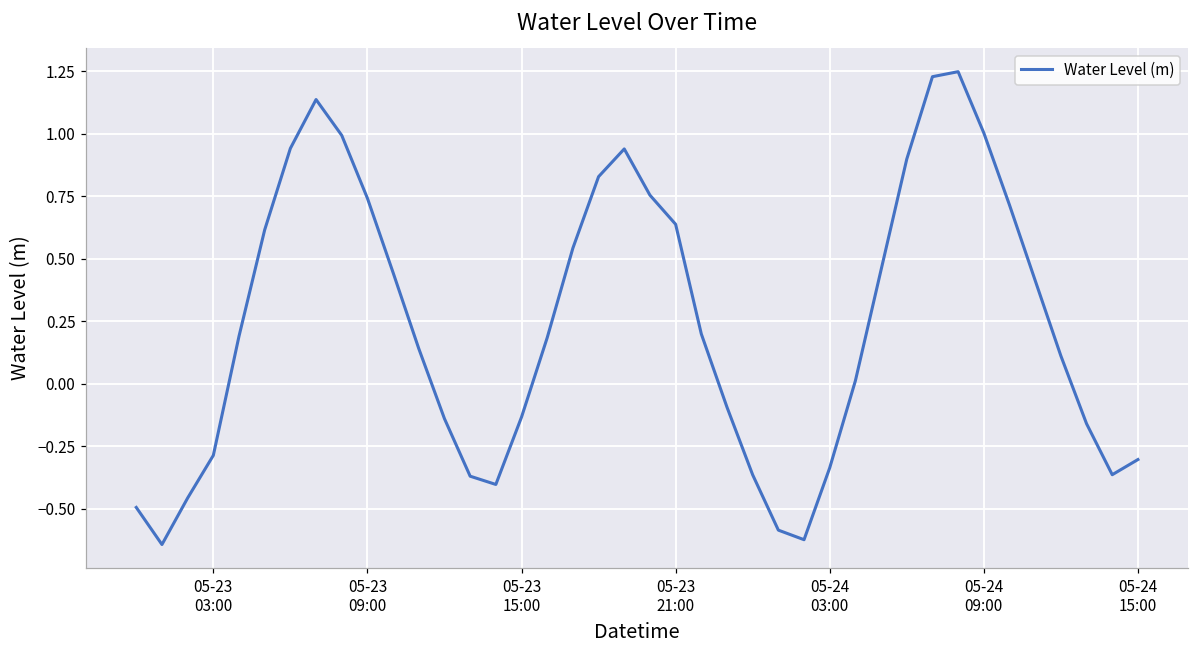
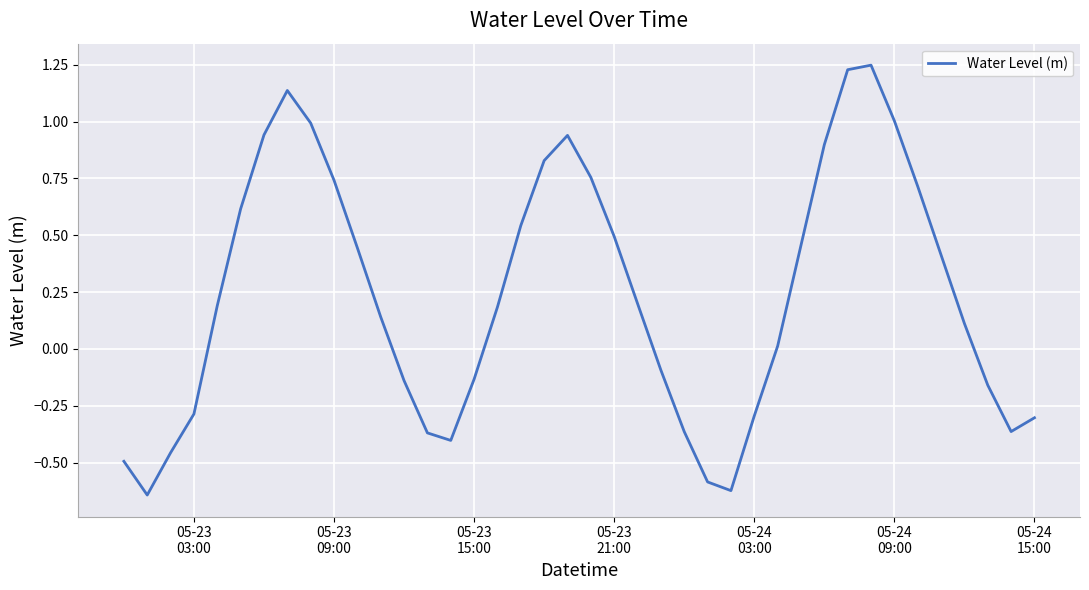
  {
    "05-23 03:00": -0.29,
    "05-23 09:00": 0.74,
    "05-23 15:00": -0.13,
-   "05-23 21:00": 0.64,
-   "05-24 03:00": -0.34,
+   "05-23 21:00": 0.49,
+   "05-24 03:00": -0.29,
    "05-24 09:00": 1.00,
    "05-24 15:00": -0.30
  }
